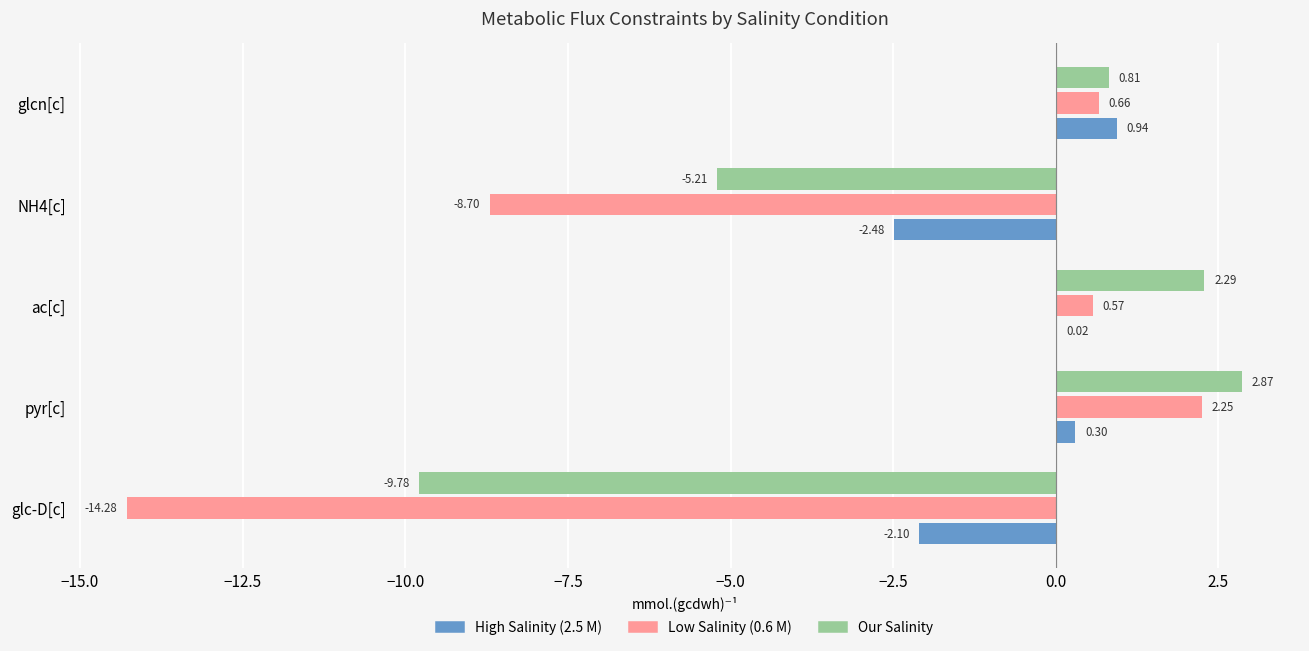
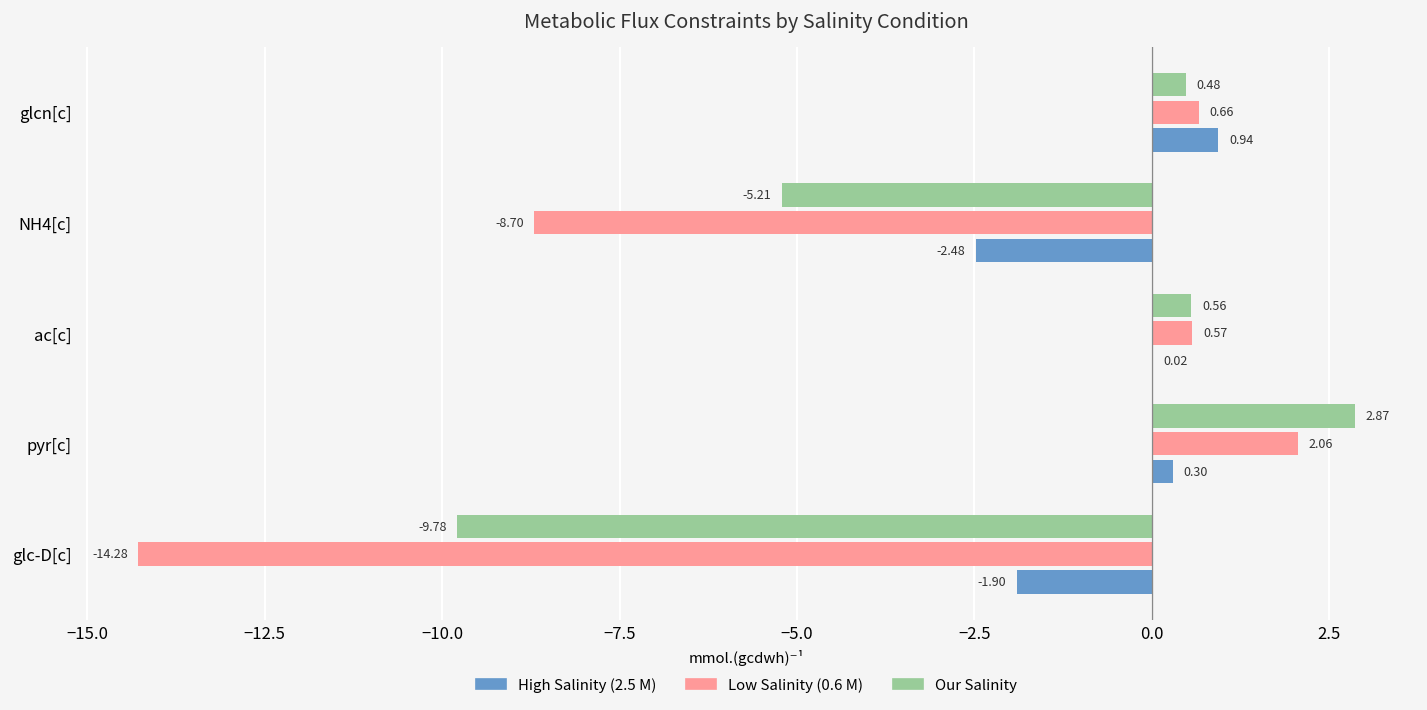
  {
    "High Salinity (2.5 M)": {
      "glcn[c]": 0.94,
      "NH4[c]": -2.48,
      "ac[c]": 0.02,
      "pyr[c]": 0.30,
-     "glc-D[c]": -2.10
+     "glc-D[c]": -1.90
    },
    "Low Salinity (0.6 M)": {
      "glcn[c]": 0.66,
      "NH4[c]": -8.70,
      "ac[c]": 0.57,
-     "pyr[c]": 2.25,
+     "pyr[c]": 2.06,
      "glc-D[c]": -14.28
    },
    "Our Salinity": {
-     "glcn[c]": 0.81,
+     "glcn[c]": 0.48,
      "NH4[c]": -5.21,
-     "ac[c]": 2.29,
+     "ac[c]": 0.56,
      "pyr[c]": 2.87,
      "glc-D[c]": -9.78
    }
  }
